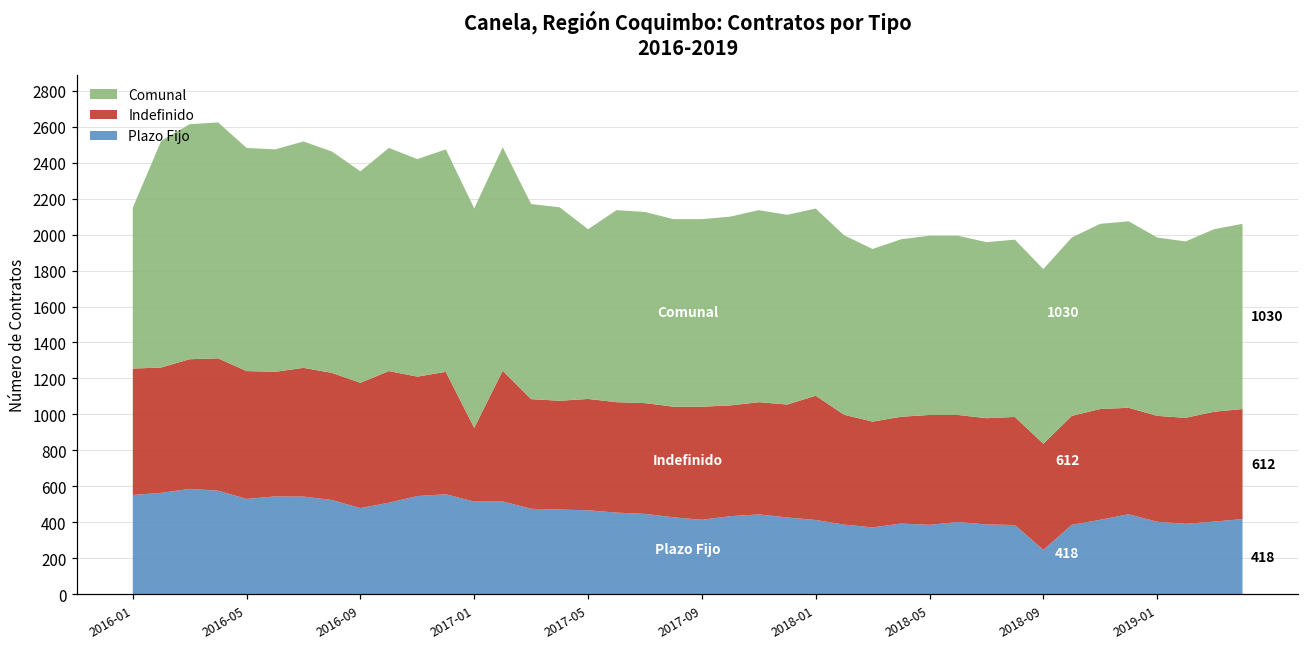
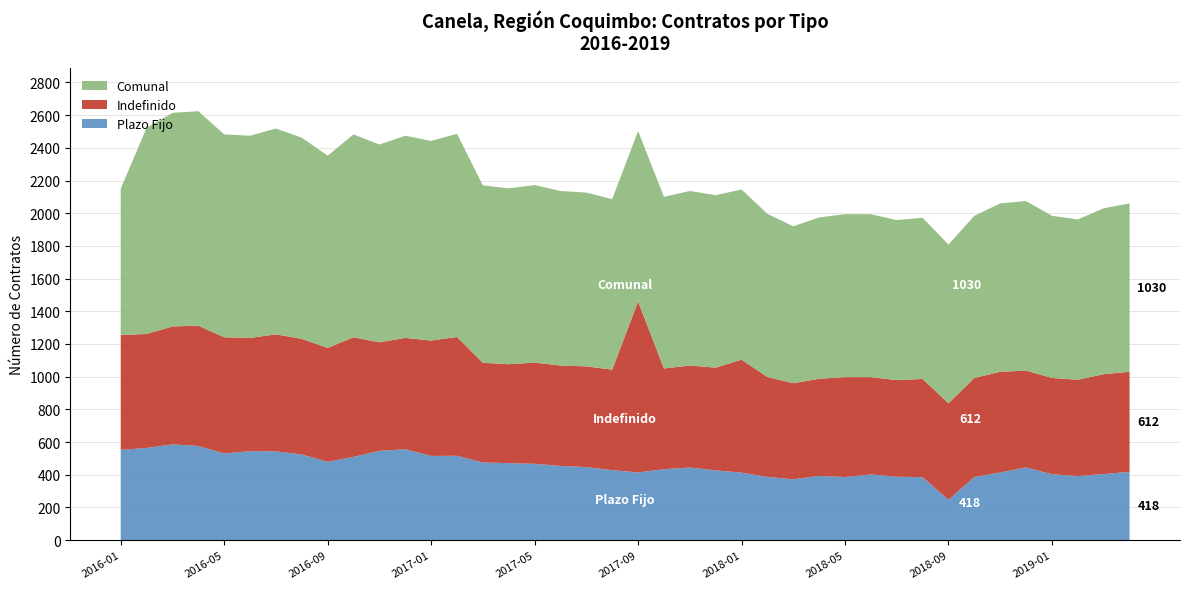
  {
    "Plazo Fijo": {
      "2016-01": 550,
      "2016-05": 530,
      "2016-09": 480,
      "2017-01": 520,
      "2017-05": 470,
      "2017-09": 410,
      "2018-01": 410,
      "2018-05": 390,
      "2019-01": 400
    },
    "Indefinido": {
      "2016-01": 700,
      "2016-05": 710,
      "2016-09": 700,
-     "2017-01": 410,
+     "2017-01": 710,
      "2017-05": 620,
-     "2017-09": 630,
+     "2017-09": 1050,
      "2018-01": 690,
      "2018-05": 610,
      "2019-01": 590
    },
    "Comunal": {
      "2016-01": 900,
      "2016-05": 1240,
      "2016-09": 1180,
      "2017-01": 1220,
-     "2017-05": 940,
+     "2017-05": 1090,
      "2017-09": 1040,
      "2018-01": 1040,
      "2018-05": 1000,
      "2018-09": 970,
      "2019-01": 990
    }
  }
